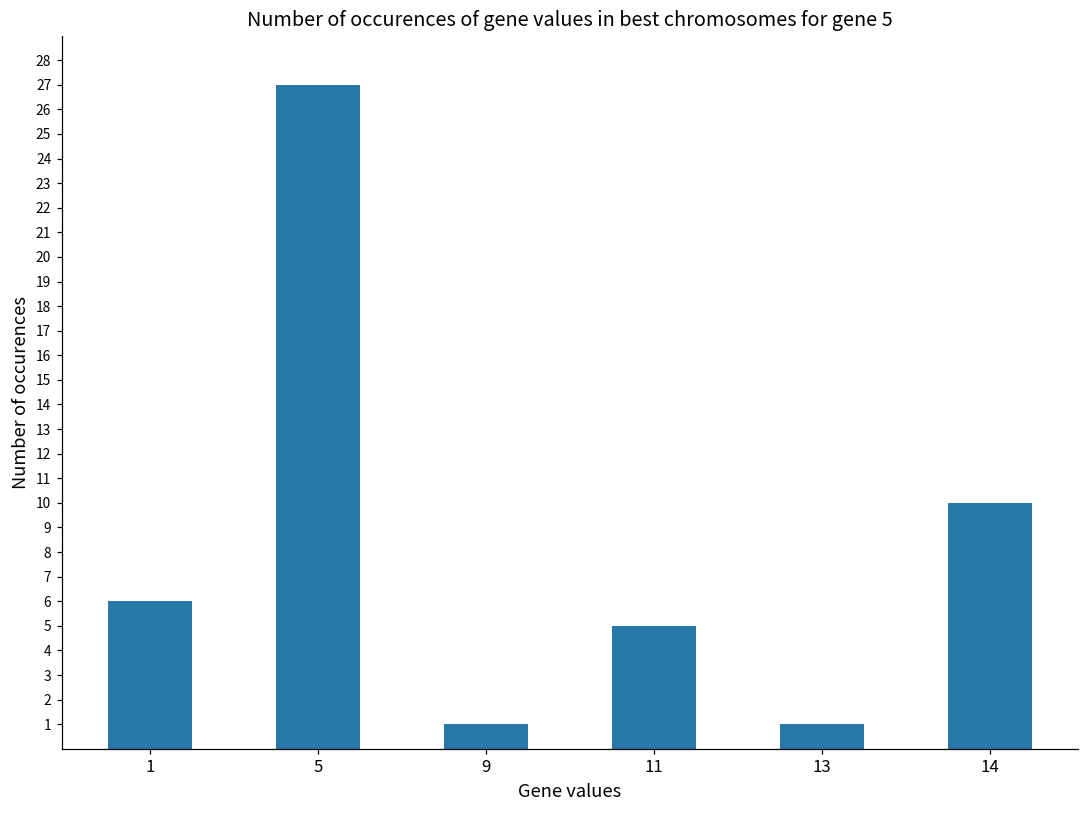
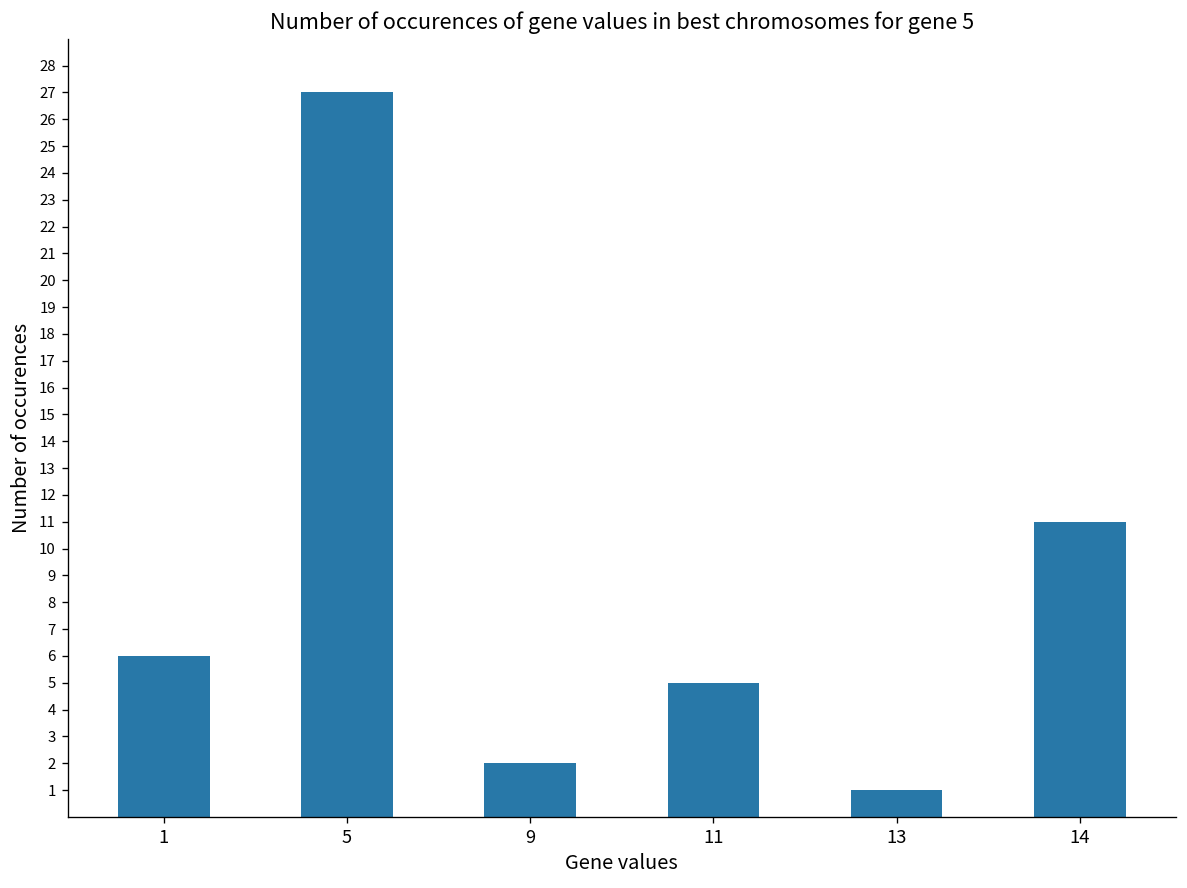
  {
    "1": 6,
    "5": 27,
-   "9": 1,
+   "9": 2,
    "11": 5,
    "13": 1,
-   "14": 10
+   "14": 11
  }
